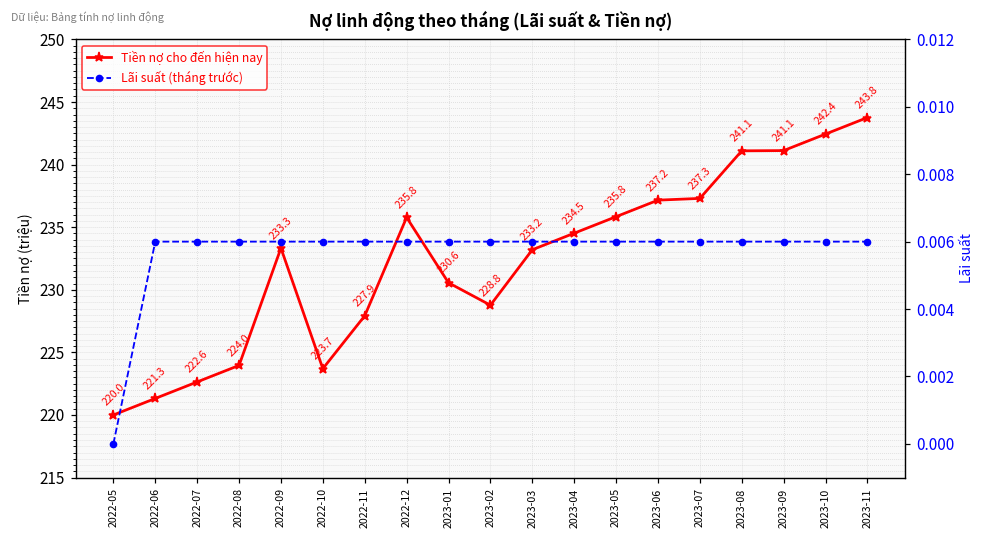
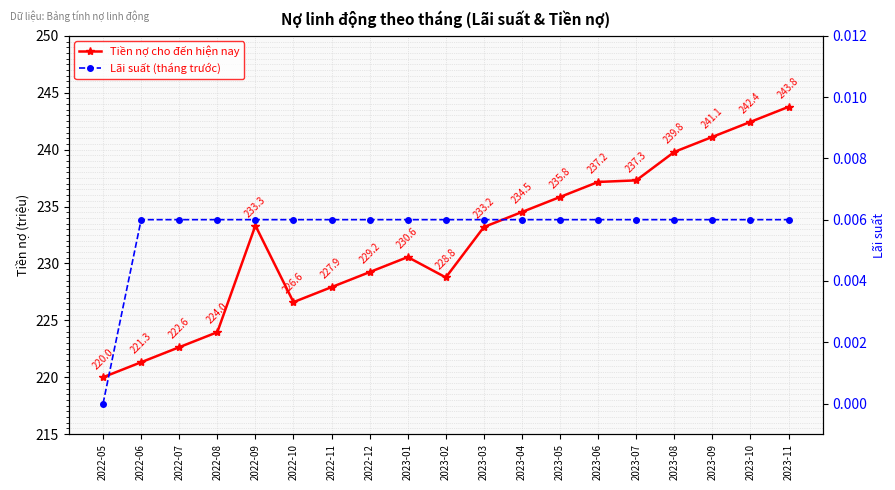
  {
    "Tiền nợ cho đến hiện nay": {
      "2022-05": 220.0,
      "2022-06": 221.3,
      "2022-07": 222.6,
      "2022-08": 224.0,
-     "2022-10": 223.7,
+     "2022-10": 226.6,
      "2022-11": 227.9,
-     "2022-12": 235.8,
+     "2022-12": 229.2,
      "2023-01": 230.6,
      "2023-02": 228.8,
      "2023-04": 234.5,
      "2023-05": 235.8,
      "2023-06": 237.2,
      "2023-07": 237.3,
-     "2023-08": 241.1,
+     "2023-08": 239.8,
      "2023-09": 241.1,
      "2023-10": 242.4,
      "2023-11": 243.8
    }
  }
